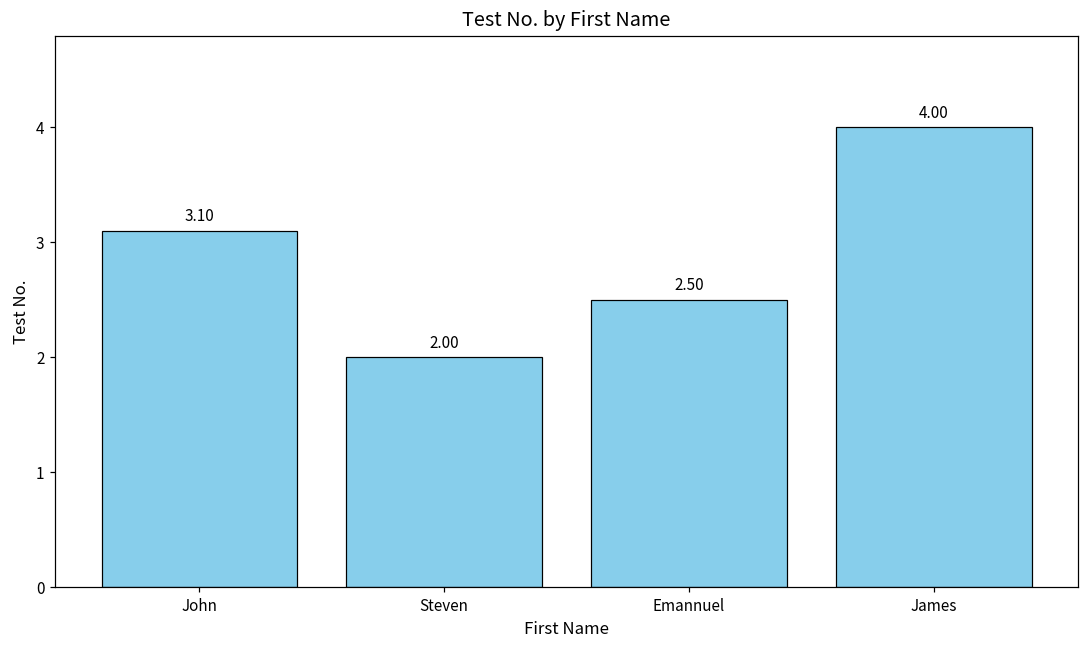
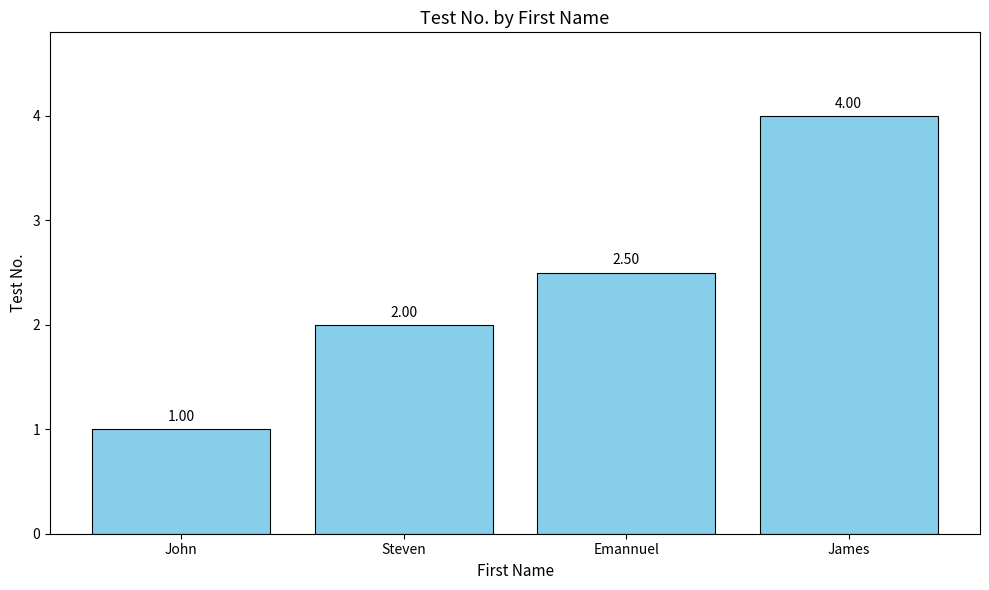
  {
-   "John": 3.10,
+   "John": 1.00,
    "Steven": 2.00,
    "Emannuel": 2.50,
    "James": 4.00
  }
